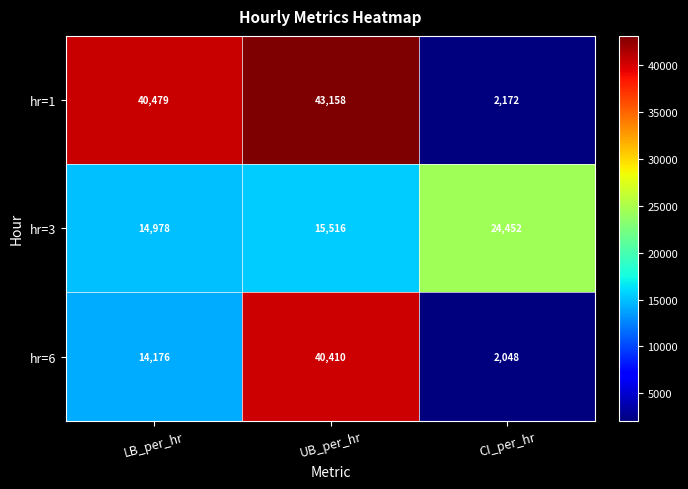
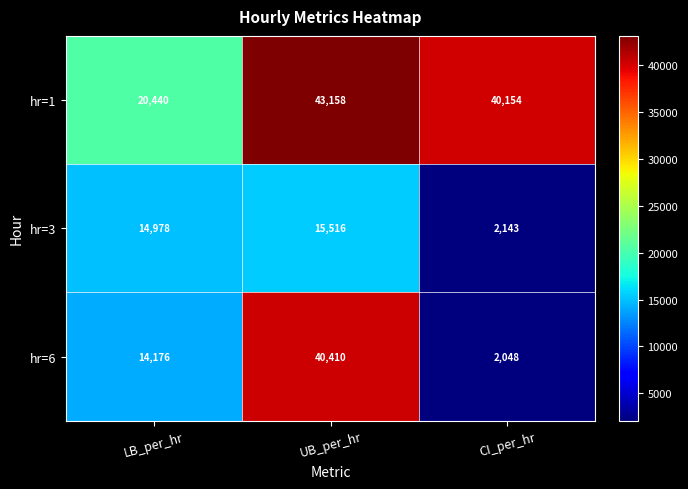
  {
    "hr=1": {
-     "LB_per_hr": "40,479",
+     "LB_per_hr": "20,440",
      "UB_per_hr": "43,158",
-     "CI_per_hr": "2,172"
+     "CI_per_hr": "40,154"
    },
    "hr=3": {
      "LB_per_hr": "14,978",
      "UB_per_hr": "15,516",
-     "CI_per_hr": "24,452"
+     "CI_per_hr": "2,143"
    },
    "hr=6": {
      "LB_per_hr": "14,176",
      "UB_per_hr": "40,410",
      "CI_per_hr": "2,048"
    }
  }
